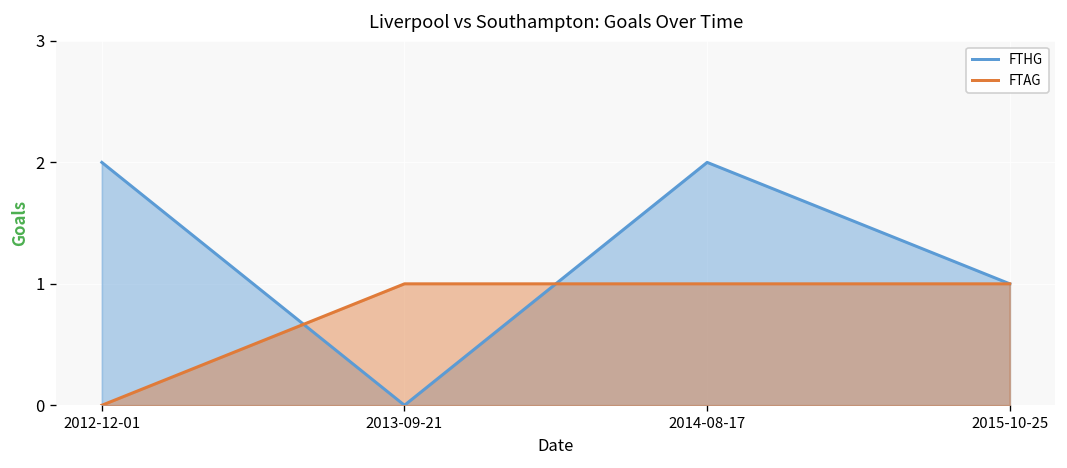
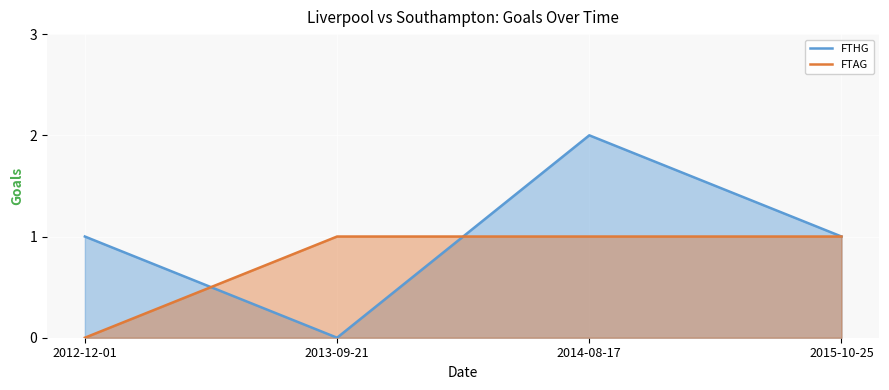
  {
    "FTHG": {
-     "2012-12-01": 2,
+     "2012-12-01": 1,
      "2013-09-21": 0,
      "2014-08-17": 2
    },
    "FTAG": {
      "2012-12-01": 0,
      "2013-09-21": 1,
      "2014-08-17": 1
    }
  }
